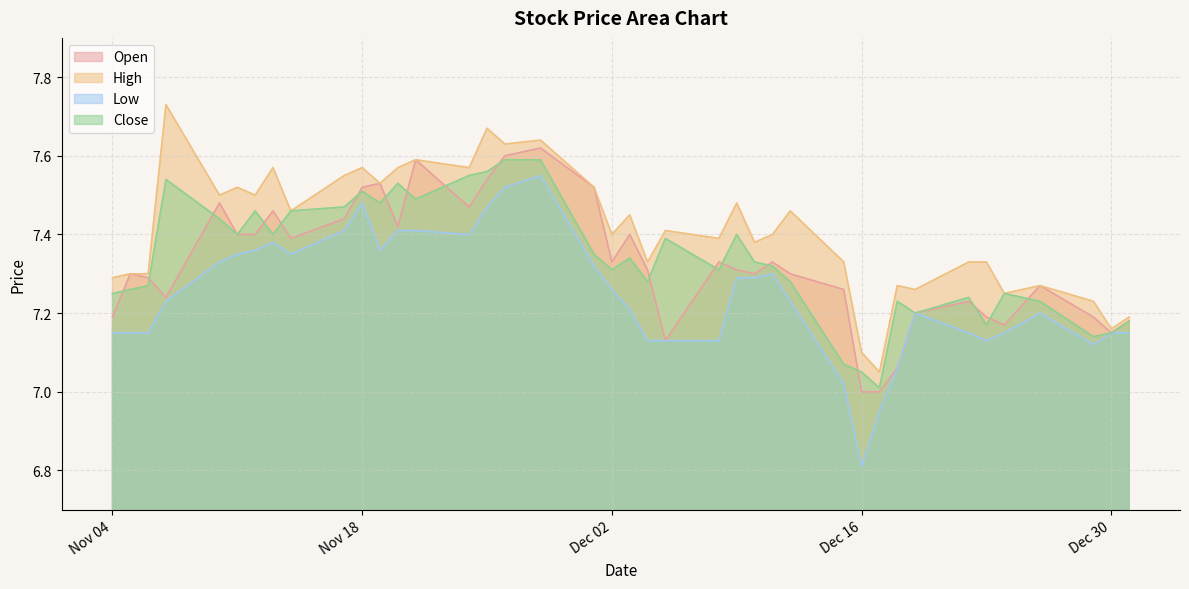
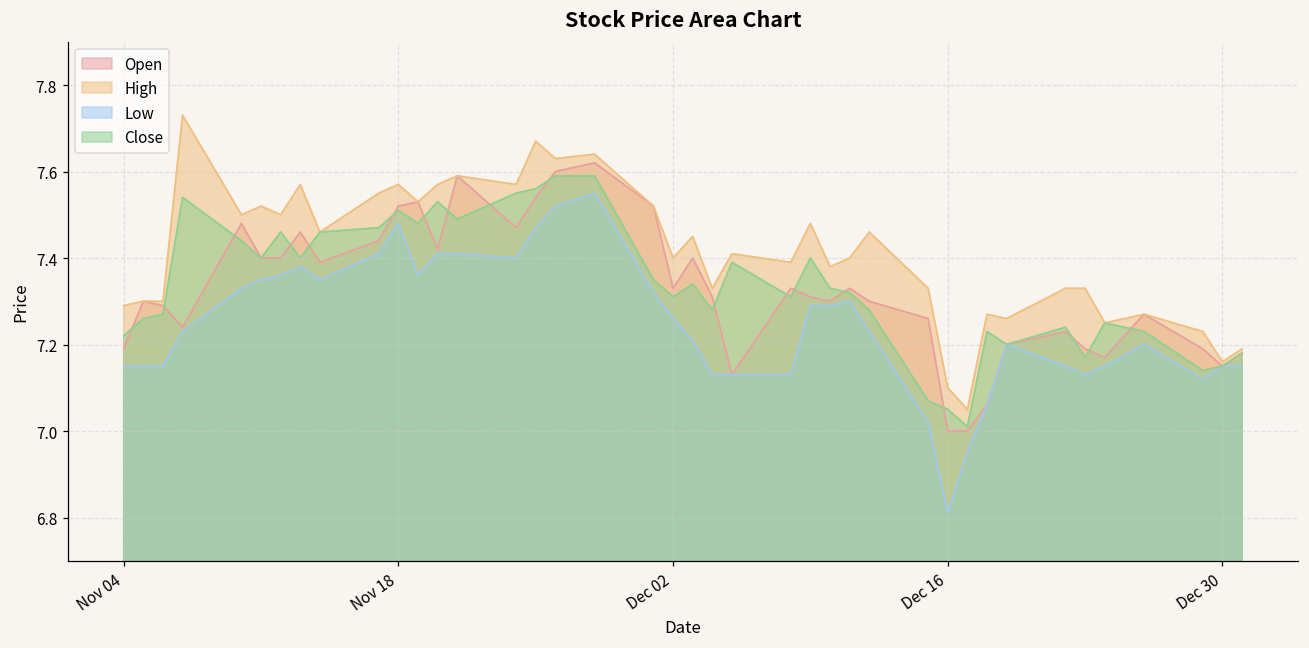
  {
    "Low": {
      "Nov 04": 7.15,
      "Nov 18": 7.48,
      "Dec 02": 7.26,
      "Dec 16": 6.81
    },
    "Close": {
-     "Nov 04": 7.25,
+     "Nov 04": 7.22,
      "Nov 18": 7.51,
      "Dec 02": 7.31,
      "Dec 16": 7.05
    }
  }
